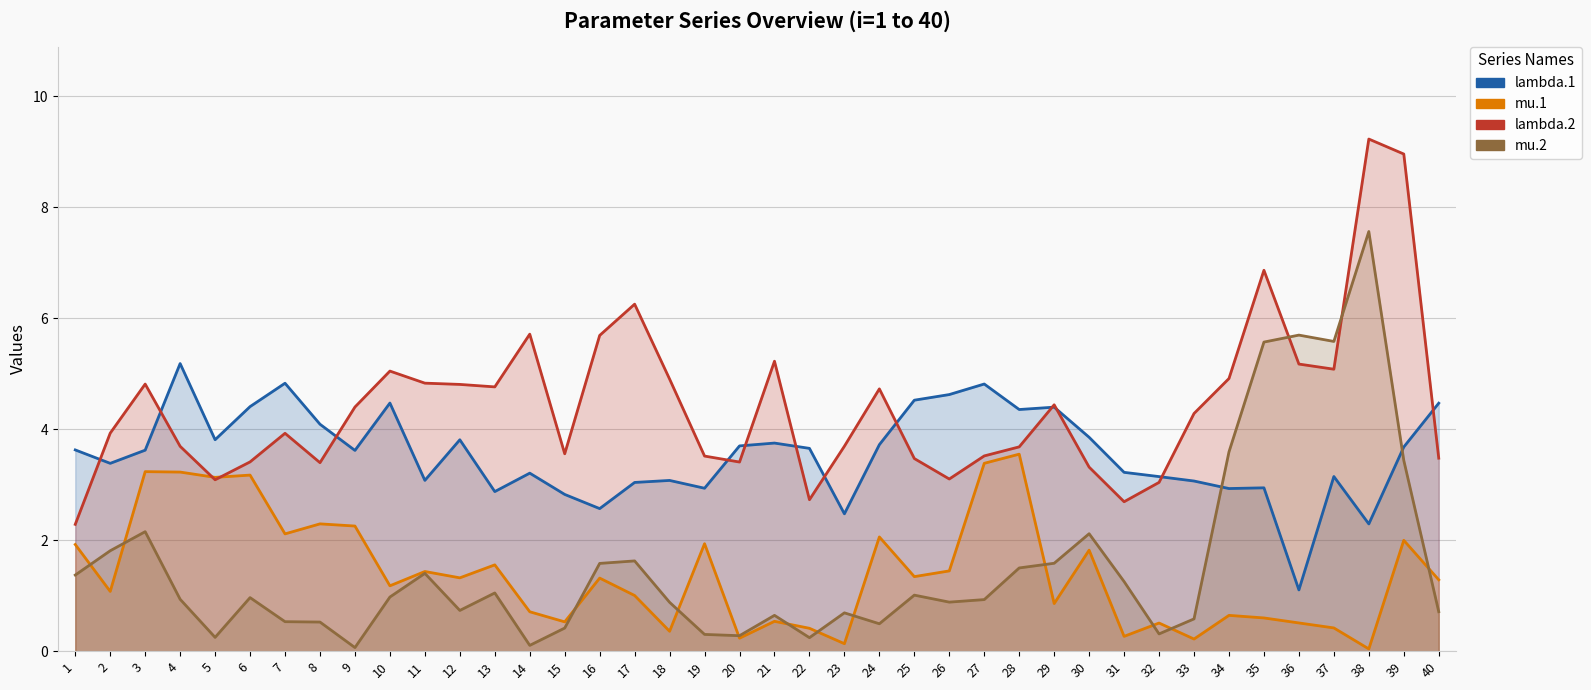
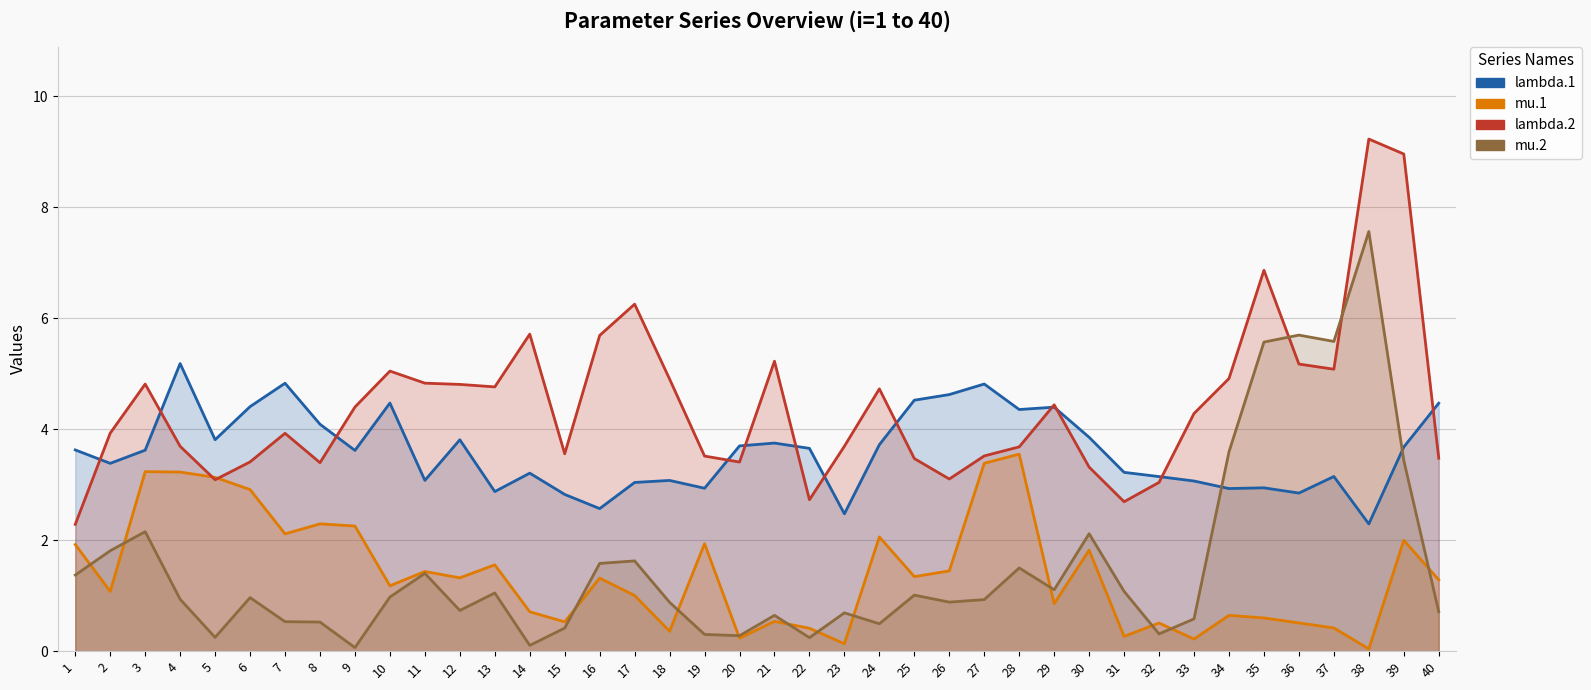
  {
    "lambda.1": {
      "1": 3.6,
      "2": 3.4,
      "3": 3.6,
      "4": 5.2,
      "5": 3.8,
      "6": 4.4,
      "7": 4.8,
      "8": 4.1,
      "9": 3.6,
      "10": 4.5,
      "11": 3.1,
      "12": 3.8,
      "13": 2.9,
      "14": 3.2,
      "15": 2.8,
      "16": 2.6,
      "17": 3.0,
      "18": 3.1,
      "19": 2.9,
      "20": 3.7,
      "21": 3.8,
      "22": 3.7,
      "23": 2.5,
      "24": 3.7,
      "25": 4.5,
      "26": 4.6,
      "27": 4.8,
      "28": 4.4,
      "30": 3.9,
      "31": 3.2,
      "32": 3.1,
      "33": 3.1,
      "34": 2.9,
      "35": 2.9,
-     "36": 1.1,
+     "36": 2.9,
      "37": 3.1,
      "38": 2.3,
      "39": 3.7,
      "40": 4.5
    },
    "mu.1": {
      "1": 1.9,
      "2": 1.1,
      "3": 3.2,
      "4": 3.2,
-     "6": 3.2,
+     "6": 2.9,
      "7": 2.1,
      "8": 2.3,
      "9": 2.3,
      "10": 1.2,
      "12": 1.3,
      "13": 1.6,
      "14": 0.7,
      "15": 0.5,
      "16": 1.3,
      "17": 1.0,
      "18": 0.4,
      "19": 1.9,
      "21": 0.5,
      "22": 0.4,
      "23": 0.1,
      "24": 2.1,
      "25": 1.3,
      "26": 1.4,
      "27": 3.4,
      "28": 3.6,
      "29": 0.9,
      "30": 1.8,
      "31": 0.3,
      "32": 0.5,
      "33": 0.2,
      "34": 0.6,
      "35": 0.6,
      "36": 0.5,
      "37": 0.4,
      "38": 0.0,
      "39": 2.0,
      "40": 1.3
    },
    "lambda.2": {
      "1": 2.3,
      "2": 3.9,
      "3": 4.8,
      "4": 3.7,
      "6": 3.4,
      "7": 3.9,
      "8": 3.4,
      "9": 4.4,
      "10": 5.0,
      "11": 4.8,
      "12": 4.8,
      "13": 4.8,
      "14": 5.7,
      "15": 3.6,
      "16": 5.7,
      "17": 6.3,
      "18": 4.9,
      "19": 3.5,
      "20": 3.4,
      "21": 5.2,
      "22": 2.7,
      "23": 3.7,
      "24": 4.7,
      "25": 3.5,
      "26": 3.1,
      "27": 3.5,
      "28": 3.7,
      "30": 3.3,
      "31": 2.7,
      "32": 3.0,
      "33": 4.3,
      "34": 4.9,
      "35": 6.9,
      "36": 5.2,
      "37": 5.1,
      "38": 9.2,
      "39": 9.0,
      "40": 3.5
    },
    "mu.2": {
      "1": 1.4,
      "2": 1.8,
      "3": 2.2,
      "4": 0.9,
      "5": 0.2,
      "6": 1.0,
      "7": 0.5,
      "8": 0.5,
      "9": 0.1,
      "10": 1.0,
      "12": 0.7,
      "13": 1.0,
      "14": 0.1,
      "15": 0.4,
      "16": 1.6,
      "17": 1.6,
      "18": 0.9,
      "19": 0.3,
      "21": 0.6,
      "22": 0.2,
      "23": 0.7,
      "24": 0.5,
      "25": 1.0,
      "26": 0.9,
      "27": 0.9,
      "28": 1.5,
-     "29": 1.6,
+     "29": 1.1,
      "30": 2.1,
-     "31": 1.3,
+     "31": 1.1,
      "32": 0.3,
      "33": 0.6,
      "34": 3.6,
      "35": 5.6,
      "36": 5.7,
      "37": 5.6,
      "38": 7.6,
      "39": 3.4,
      "40": 0.7
    }
  }
